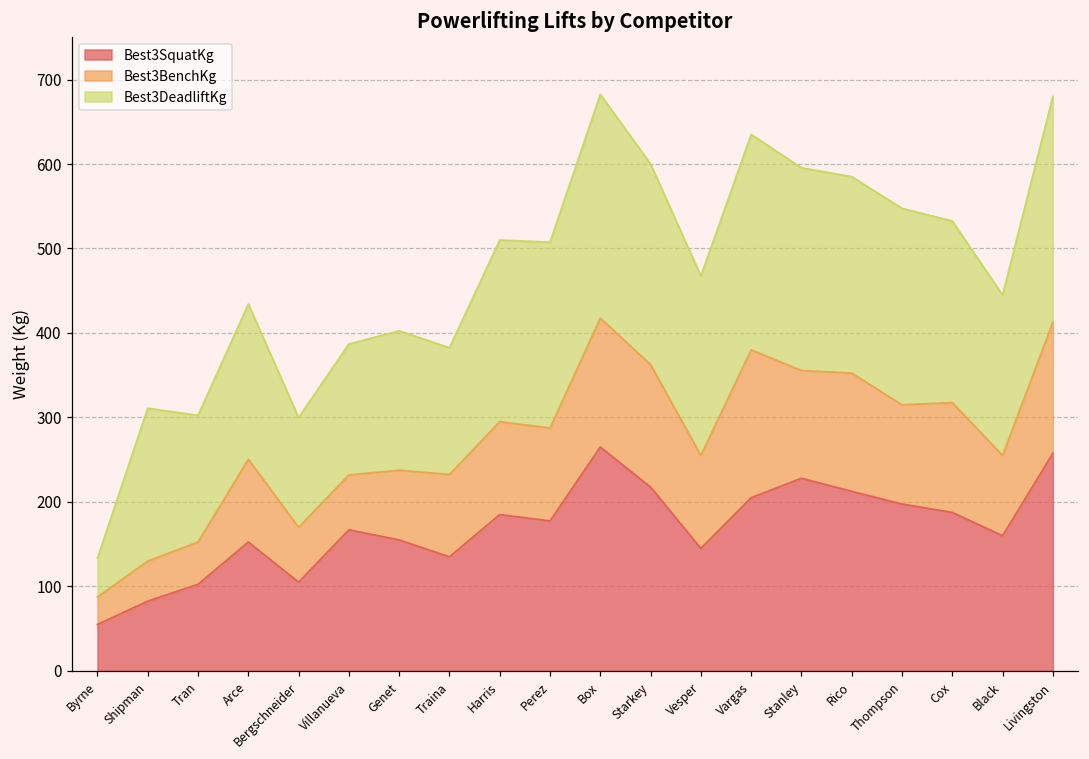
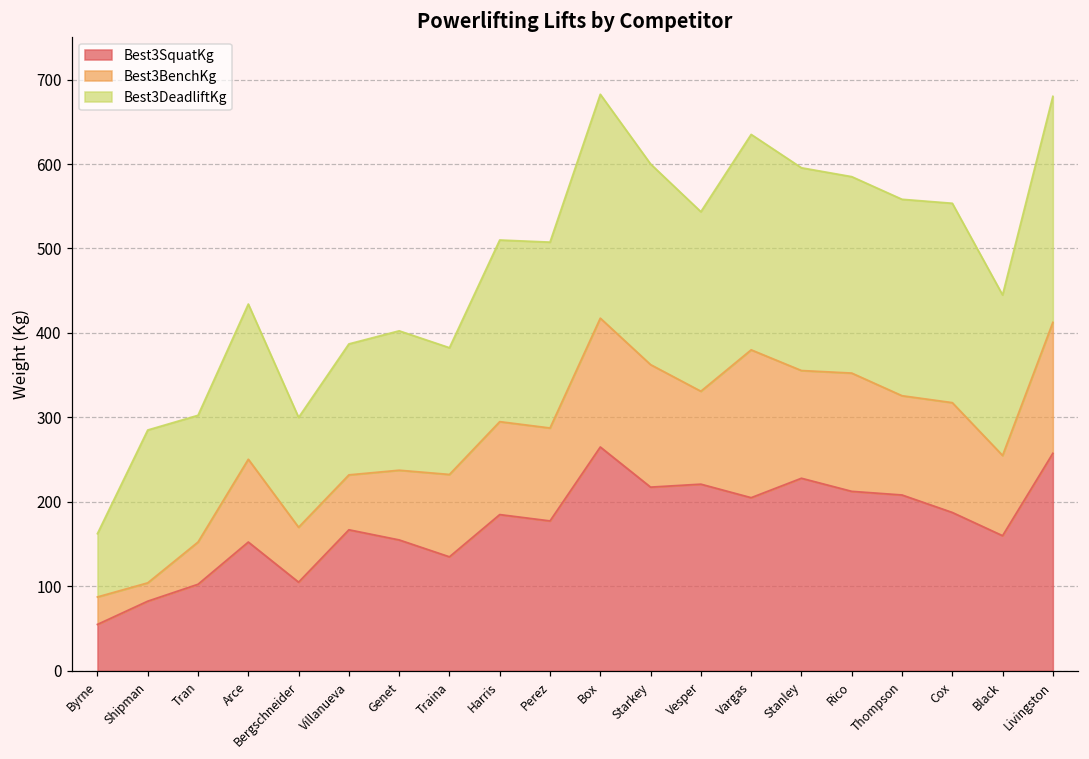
  {
    "Best3SquatKg": {
      "Byrne": 60,
      "Shipman": 80,
      "Tran": 100,
      "Arce": 150,
      "Bergschneider": 110,
      "Villanueva": 170,
      "Genet": 160,
      "Traina": 140,
      "Harris": 190,
      "Perez": 180,
      "Box": 270,
      "Starkey": 220,
-     "Vesper": 150,
+     "Vesper": 220,
      "Vargas": 210,
      "Stanley": 230,
      "Rico": 210,
-     "Thompson": 200,
+     "Thompson": 210,
      "Cox": 190,
      "Black": 160,
      "Livingston": 260
    },
    "Best3BenchKg": {
      "Byrne": 30,
-     "Shipman": 50,
+     "Shipman": 20,
      "Tran": 50,
      "Arce": 100,
      "Bergschneider": 70,
      "Villanueva": 70,
      "Genet": 80,
      "Traina": 100,
      "Harris": 110,
      "Perez": 110,
      "Box": 150,
      "Starkey": 150,
      "Vesper": 110,
      "Vargas": 180,
      "Stanley": 130,
      "Rico": 140,
      "Thompson": 120,
      "Cox": 130,
      "Black": 100,
      "Livingston": 160
    },
    "Best3DeadliftKg": {
-     "Byrne": 50,
+     "Byrne": 80,
      "Shipman": 180,
      "Tran": 150,
      "Arce": 180,
      "Bergschneider": 130,
      "Villanueva": 160,
      "Genet": 170,
      "Traina": 150,
      "Harris": 220,
      "Perez": 220,
      "Box": 270,
      "Starkey": 240,
      "Vesper": 210,
      "Vargas": 260,
      "Stanley": 240,
      "Rico": 230,
      "Thompson": 230,
-     "Cox": 220,
+     "Cox": 240,
      "Black": 190,
      "Livingston": 270
    }
  }
